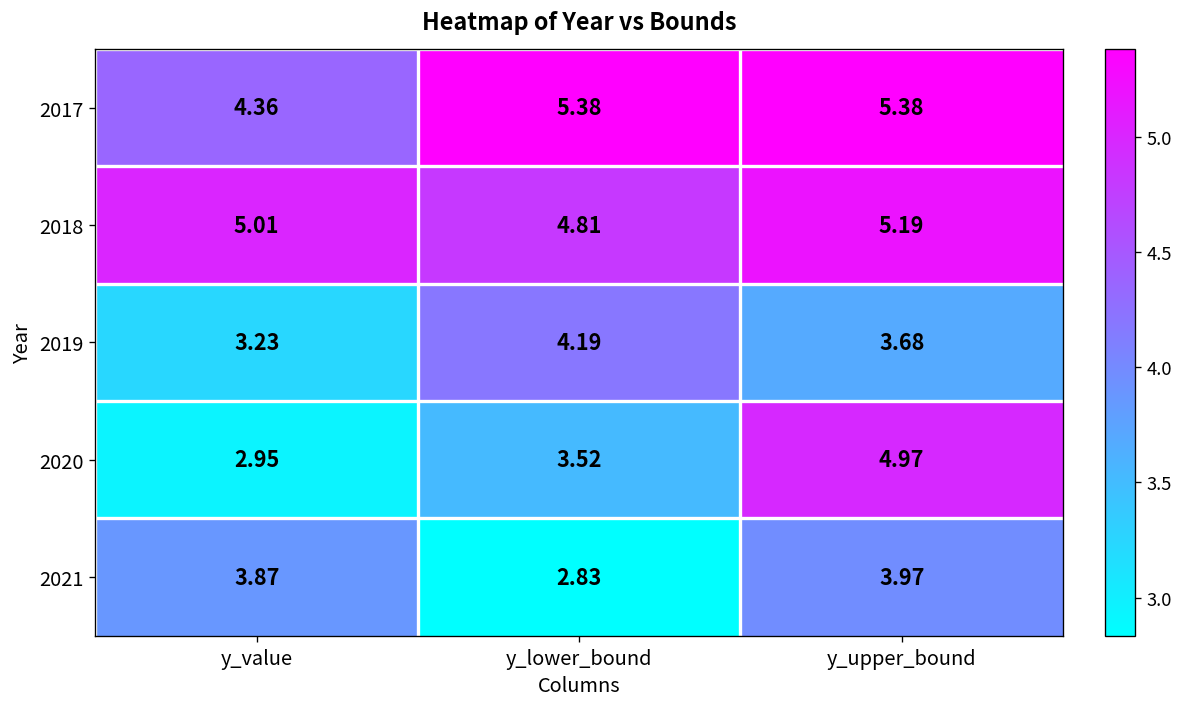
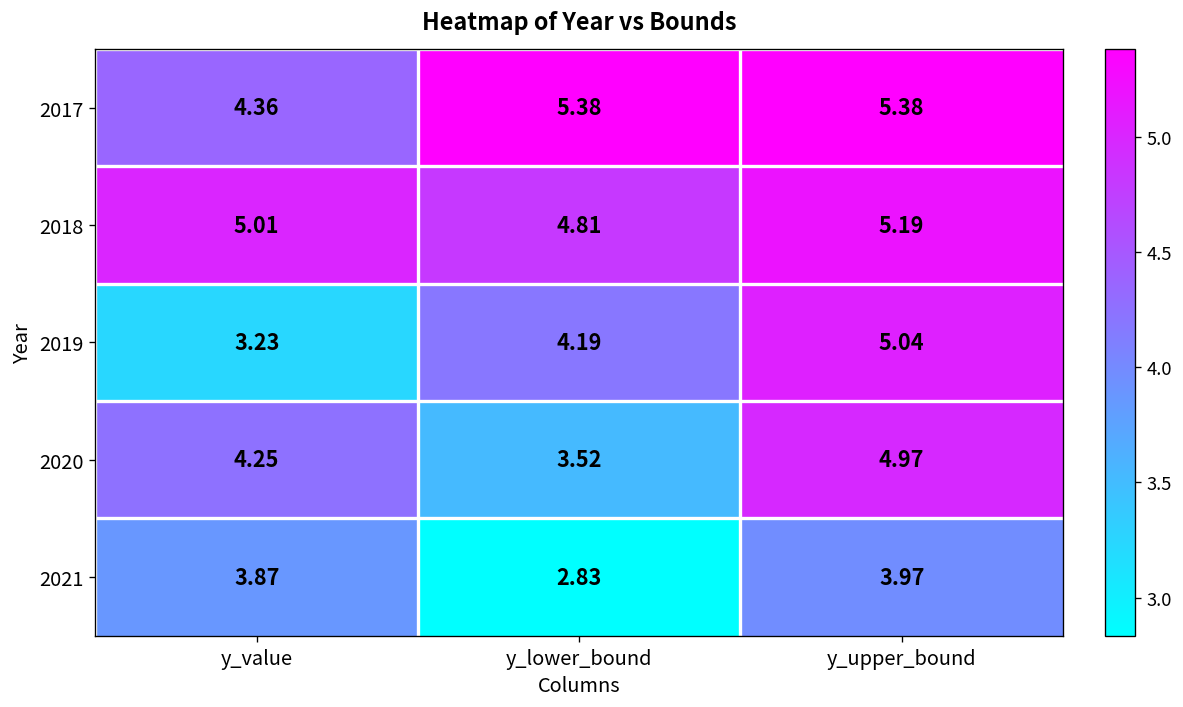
  {
    "2017": {
      "y_value": 4.36,
      "y_lower_bound": 5.38,
      "y_upper_bound": 5.38
    },
    "2018": {
      "y_value": 5.01,
      "y_lower_bound": 4.81,
      "y_upper_bound": 5.19
    },
    "2019": {
      "y_value": 3.23,
      "y_lower_bound": 4.19,
-     "y_upper_bound": 3.68
+     "y_upper_bound": 5.04
    },
    "2020": {
-     "y_value": 2.95,
+     "y_value": 4.25,
      "y_lower_bound": 3.52,
      "y_upper_bound": 4.97
    },
    "2021": {
      "y_value": 3.87,
      "y_lower_bound": 2.83,
      "y_upper_bound": 3.97
    }
  }
